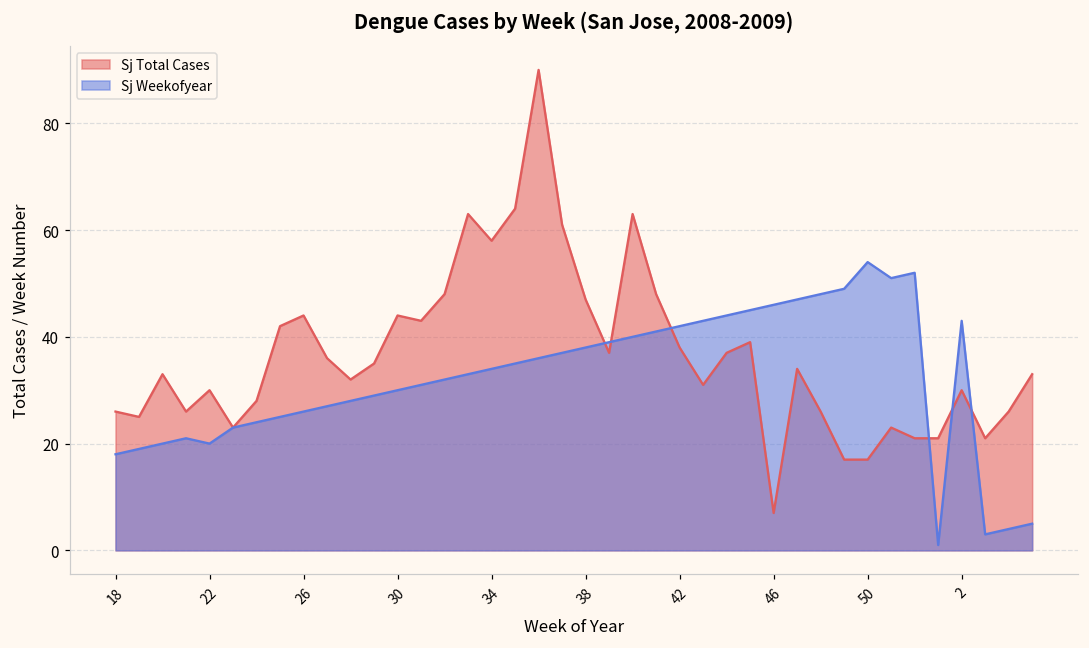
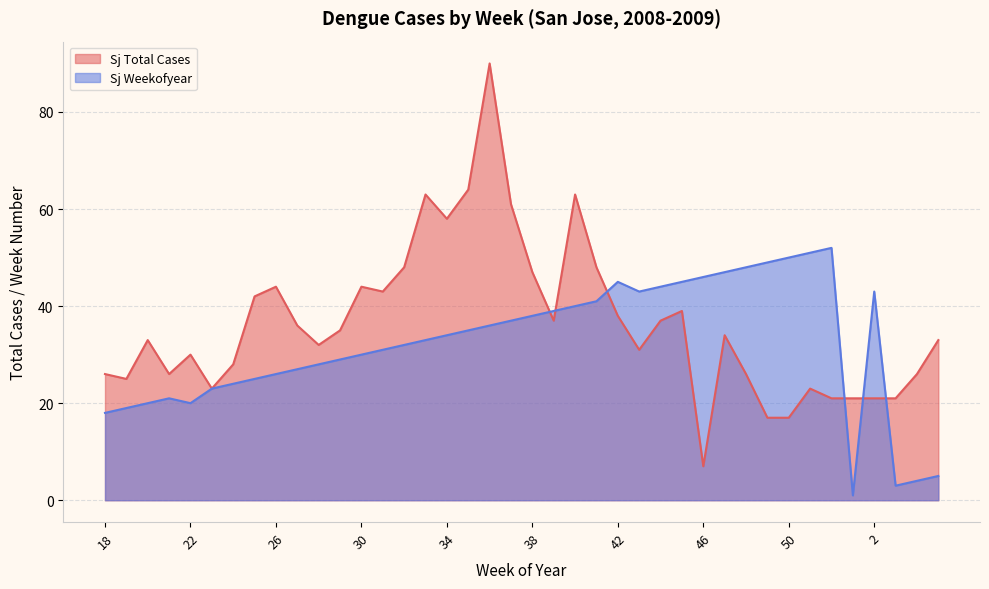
  {
    "Sj Total Cases": {
      "18": 26,
      "22": 30,
      "26": 44,
      "30": 44,
      "34": 58,
      "38": 47,
      "42": 38,
      "46": 7,
      "50": 17,
-     "2": 30
+     "2": 21
    },
    "Sj Weekofyear": {
      "18": 18,
      "22": 20,
      "26": 26,
      "30": 30,
      "34": 34,
      "38": 38,
-     "42": 42,
+     "42": 45,
      "46": 46,
-     "50": 54,
+     "50": 50,
      "2": 43
    }
  }
